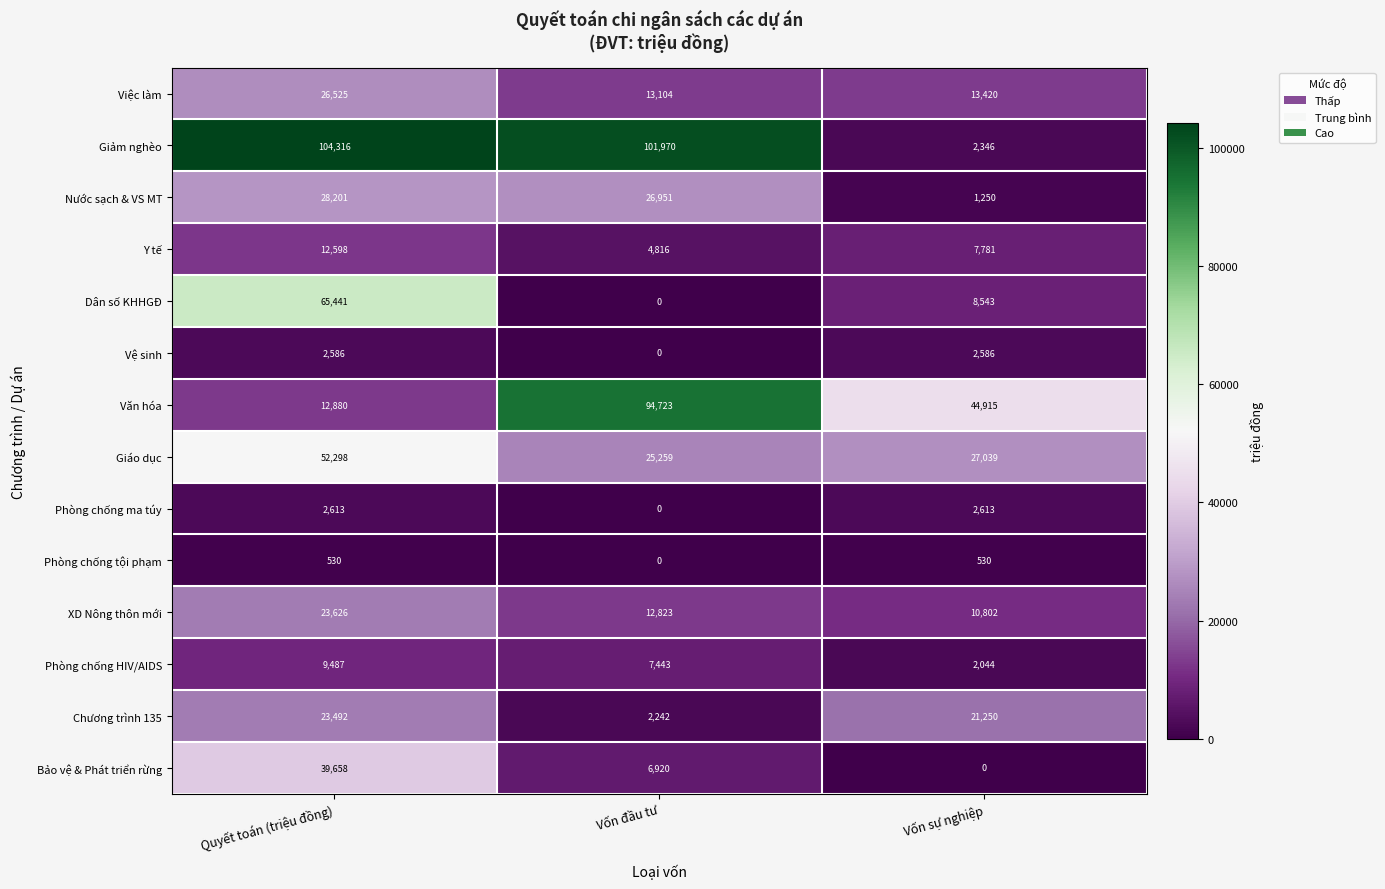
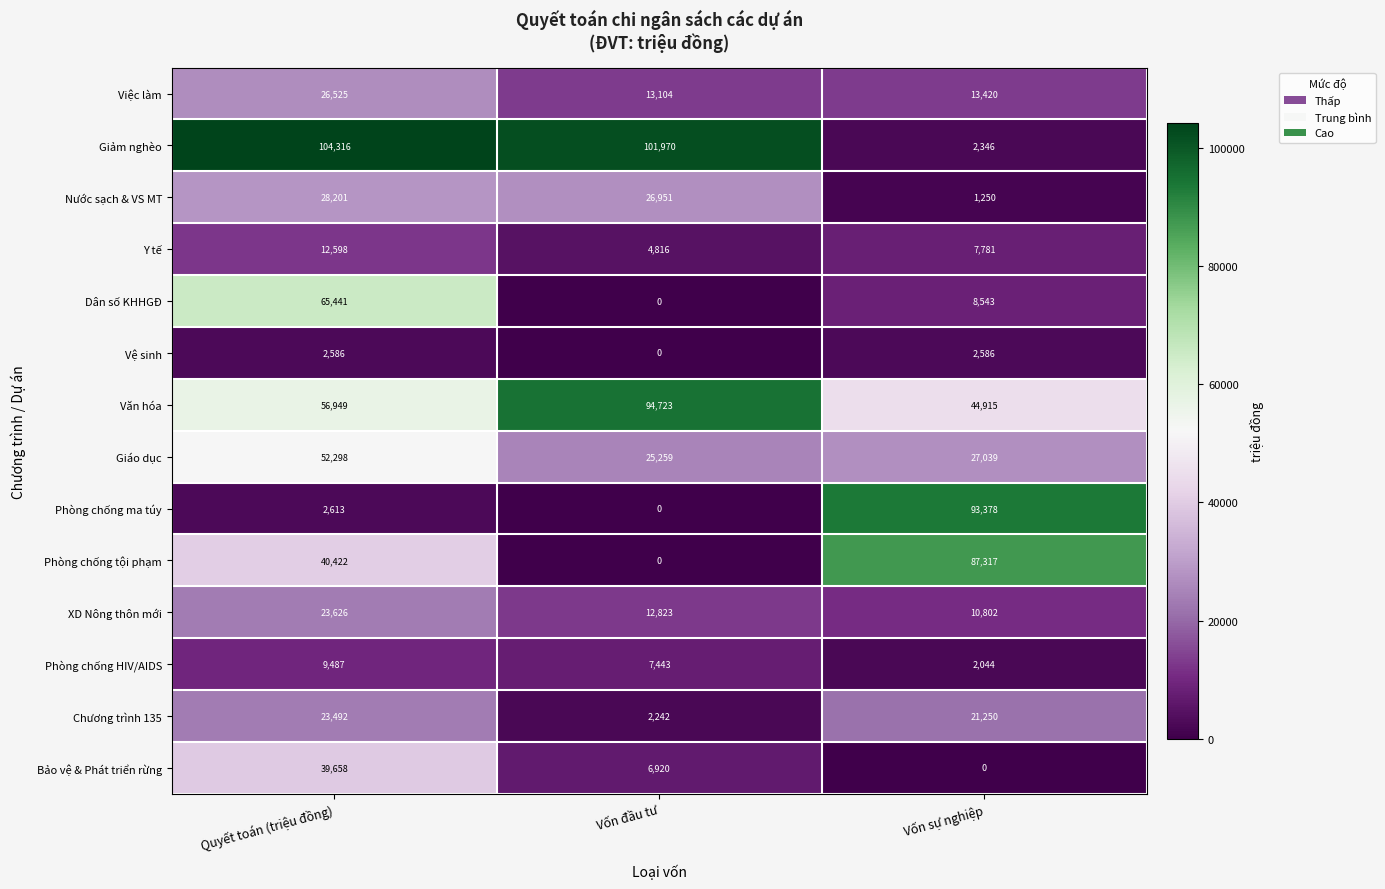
  {
    "Việc làm": {
      "Quyết toán (triệu đồng)": "26,525",
      "Vốn đầu tư": "13,104",
      "Vốn sự nghiệp": "13,420"
    },
    "Giảm nghèo": {
      "Quyết toán (triệu đồng)": "104,316",
      "Vốn đầu tư": "101,970",
      "Vốn sự nghiệp": "2,346"
    },
    "Nước sạch & VS MT": {
      "Quyết toán (triệu đồng)": "28,201",
      "Vốn đầu tư": "26,951",
      "Vốn sự nghiệp": "1,250"
    },
    "Y tế": {
      "Quyết toán (triệu đồng)": "12,598",
      "Vốn đầu tư": "4,816",
      "Vốn sự nghiệp": "7,781"
    },
    "Dân số KHHGĐ": {
      "Quyết toán (triệu đồng)": "65,441",
      "Vốn đầu tư": "0",
      "Vốn sự nghiệp": "8,543"
    },
    "Vệ sinh": {
      "Quyết toán (triệu đồng)": "2,586",
      "Vốn đầu tư": "0",
      "Vốn sự nghiệp": "2,586"
    },
    "Văn hóa": {
-     "Quyết toán (triệu đồng)": "12,880",
+     "Quyết toán (triệu đồng)": "56,949",
      "Vốn đầu tư": "94,723",
      "Vốn sự nghiệp": "44,915"
    },
    "Giáo dục": {
      "Quyết toán (triệu đồng)": "52,298",
      "Vốn đầu tư": "25,259",
      "Vốn sự nghiệp": "27,039"
    },
    "Phòng chống ma túy": {
      "Quyết toán (triệu đồng)": "2,613",
      "Vốn đầu tư": "0",
-     "Vốn sự nghiệp": "2,613"
+     "Vốn sự nghiệp": "93,378"
    },
    "Phòng chống tội phạm": {
-     "Quyết toán (triệu đồng)": "530",
+     "Quyết toán (triệu đồng)": "40,422",
      "Vốn đầu tư": "0",
-     "Vốn sự nghiệp": "530"
+     "Vốn sự nghiệp": "87,317"
    },
    "XD Nông thôn mới": {
      "Quyết toán (triệu đồng)": "23,626",
      "Vốn đầu tư": "12,823",
      "Vốn sự nghiệp": "10,802"
    },
    "Phòng chống HIV/AIDS": {
      "Quyết toán (triệu đồng)": "9,487",
      "Vốn đầu tư": "7,443",
      "Vốn sự nghiệp": "2,044"
    },
    "Chương trình 135": {
      "Quyết toán (triệu đồng)": "23,492",
      "Vốn đầu tư": "2,242",
      "Vốn sự nghiệp": "21,250"
    },
    "Bảo vệ & Phát triển rừng": {
      "Quyết toán (triệu đồng)": "39,658",
      "Vốn đầu tư": "6,920",
      "Vốn sự nghiệp": "0"
    }
  }
